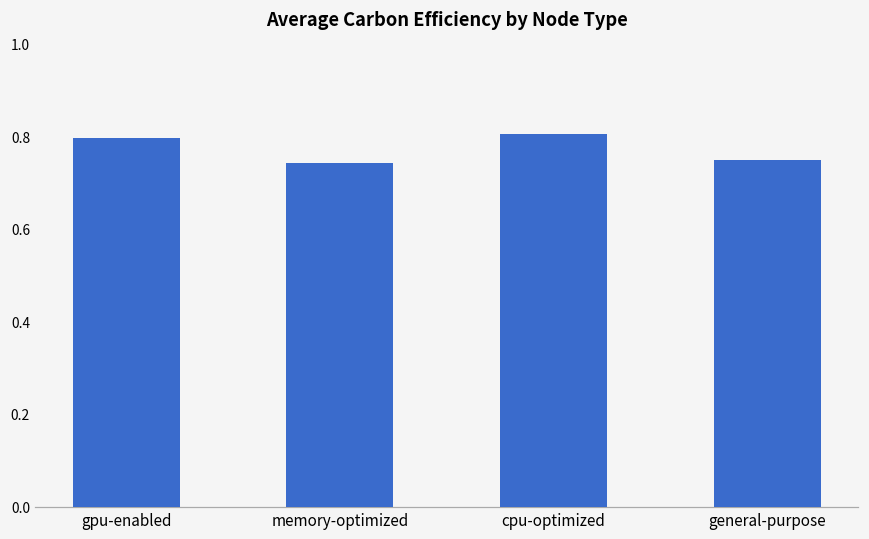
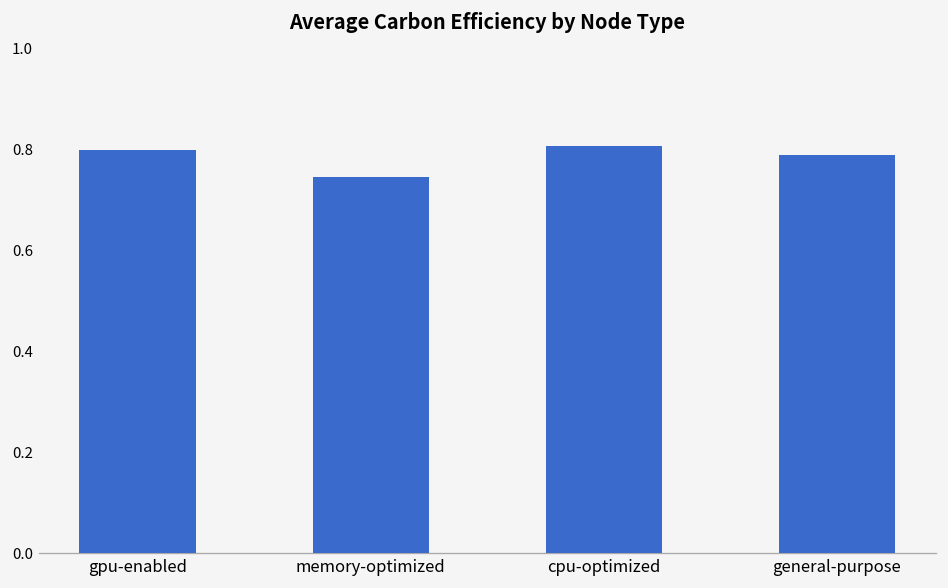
  {
    "gpu-enabled": 0.80,
    "memory-optimized": 0.75,
    "cpu-optimized": 0.81,
-   "general-purpose": 0.75
+   "general-purpose": 0.79
  }
